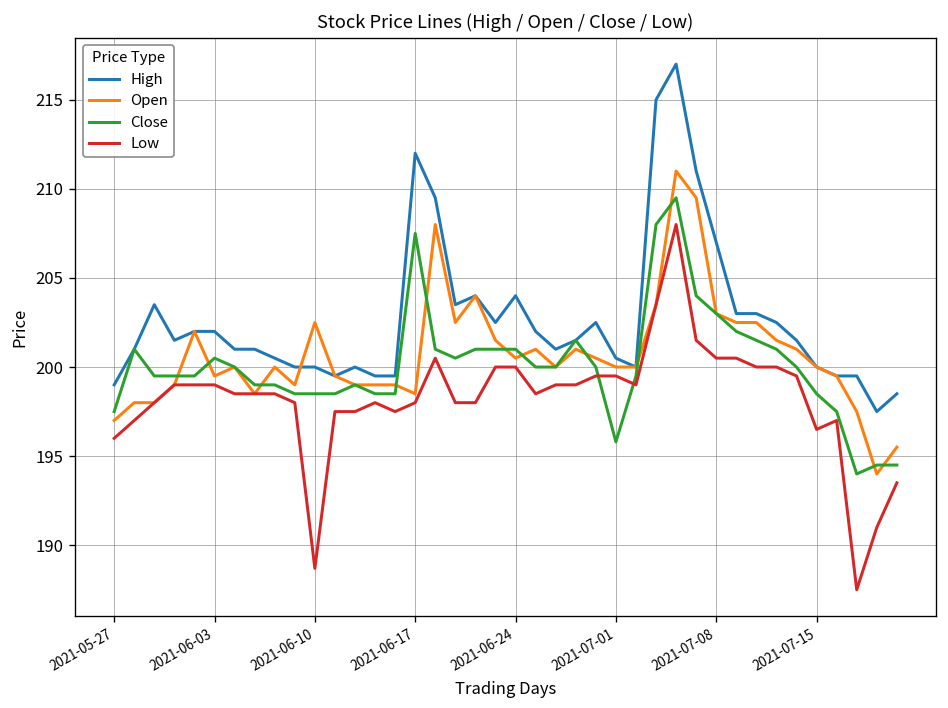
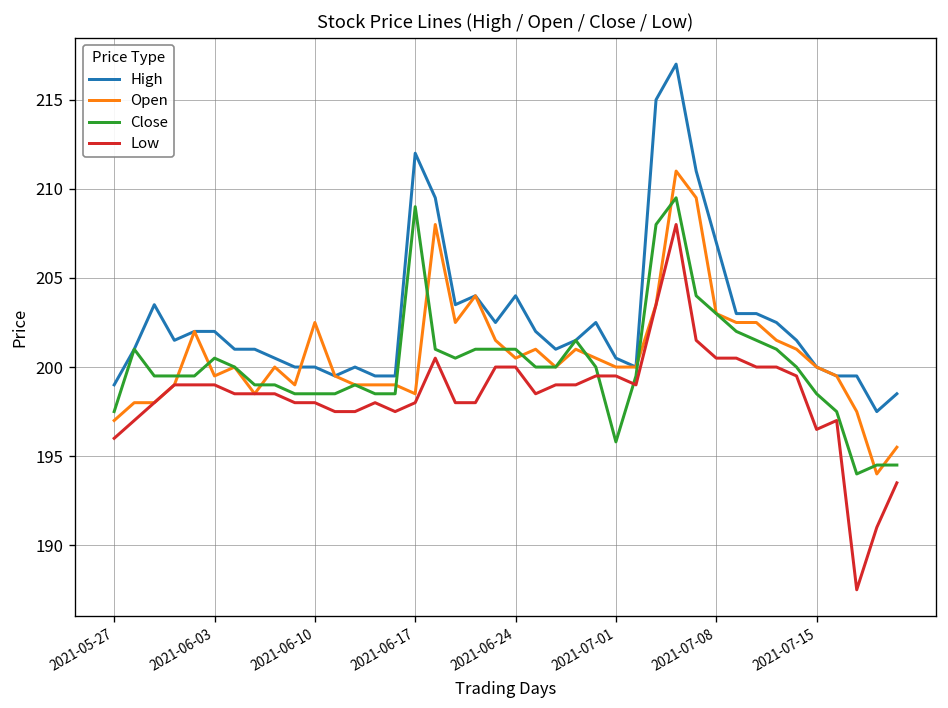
  {
    "High": {
      "2021-05-27": 199.0,
      "2021-06-03": 202.0,
      "2021-06-10": 200.0,
      "2021-06-17": 212.0,
      "2021-06-24": 204.0,
      "2021-07-01": 200.5,
      "2021-07-08": 207.0
    },
    "Open": {
      "2021-05-27": 197.0,
      "2021-06-03": 199.5,
      "2021-06-10": 202.5,
      "2021-06-17": 198.5,
      "2021-06-24": 200.5,
      "2021-07-01": 200.0
    },
    "Close": {
      "2021-05-27": 197.5,
      "2021-06-03": 200.5,
      "2021-06-10": 198.5,
-     "2021-06-17": 207.5,
+     "2021-06-17": 209.0,
      "2021-06-24": 201.0,
      "2021-07-01": 195.8,
      "2021-07-15": 198.5
    },
    "Low": {
      "2021-05-27": 196.0,
      "2021-06-03": 199.0,
-     "2021-06-10": 188.7,
+     "2021-06-10": 198.0,
      "2021-06-17": 198.0,
      "2021-06-24": 200.0,
      "2021-07-01": 199.5,
      "2021-07-08": 200.5,
      "2021-07-15": 196.5
    }
  }
